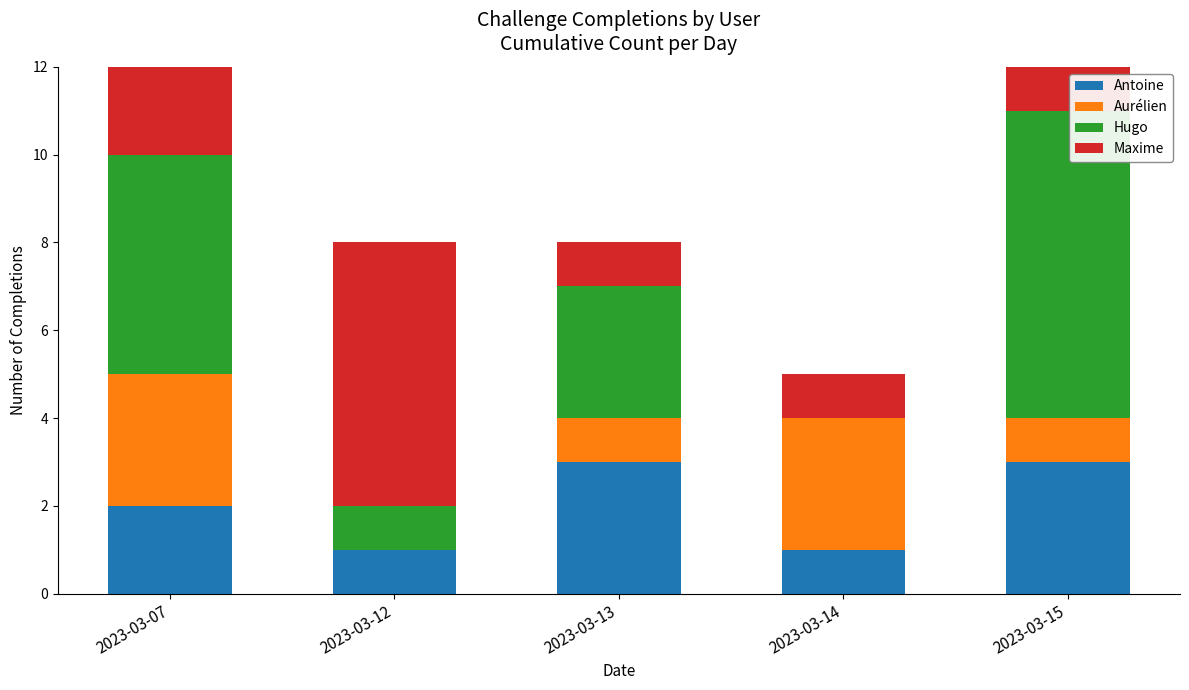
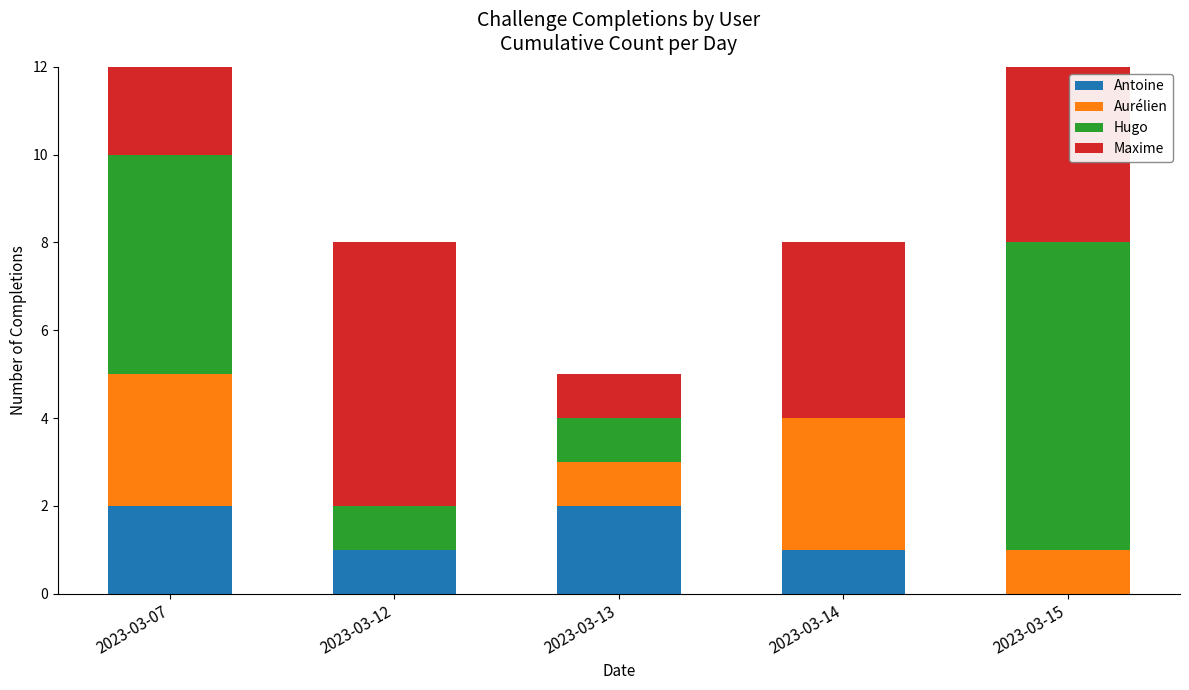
  {
    "Antoine": {
      "2023-03-07": 2,
      "2023-03-12": 1,
-     "2023-03-13": 3,
+     "2023-03-13": 2,
      "2023-03-14": 1,
-     "2023-03-15": 3
+     "2023-03-15": 0
    },
    "Hugo": {
      "2023-03-07": 5,
      "2023-03-12": 1,
-     "2023-03-13": 3,
+     "2023-03-13": 1,
      "2023-03-14": 0,
      "2023-03-15": 7
    },
    "Maxime": {
      "2023-03-12": 6,
      "2023-03-13": 1,
-     "2023-03-14": 1
+     "2023-03-14": 4
    }
  }
